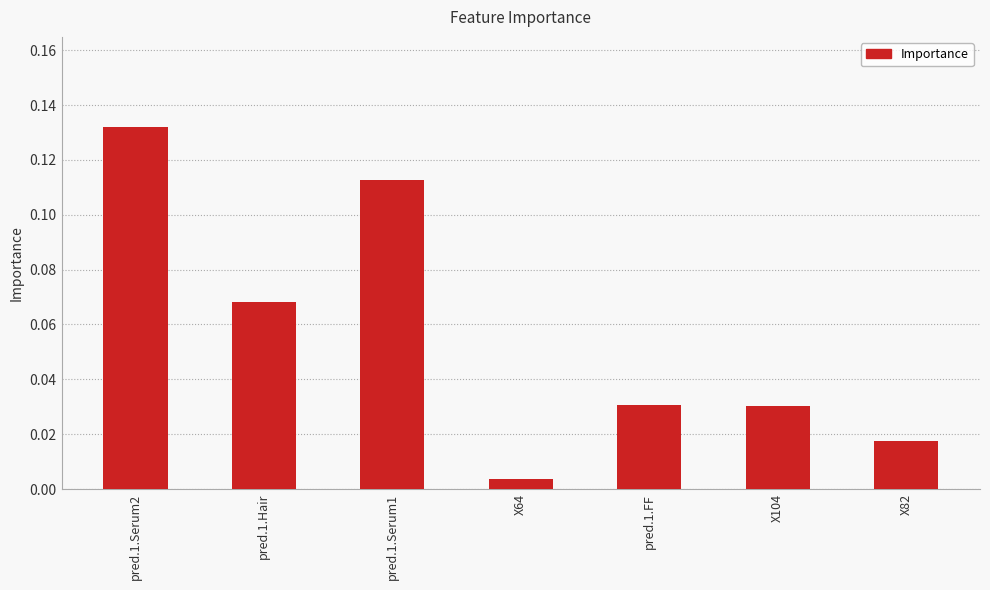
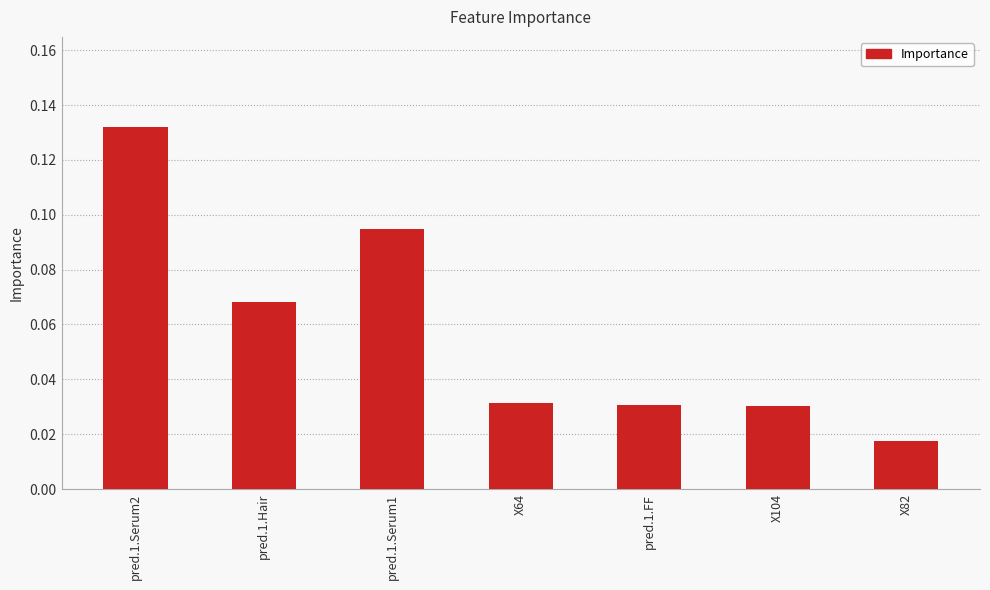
  {
    "pred.1.Serum2": 0.132,
    "pred.1.Hair": 0.068,
-   "pred.1.Serum1": 0.113,
-   "X64": 0.004,
+   "pred.1.Serum1": 0.095,
+   "X64": 0.031,
    "pred.1.FF": 0.030,
    "X104": 0.030,
    "X82": 0.018
  }
